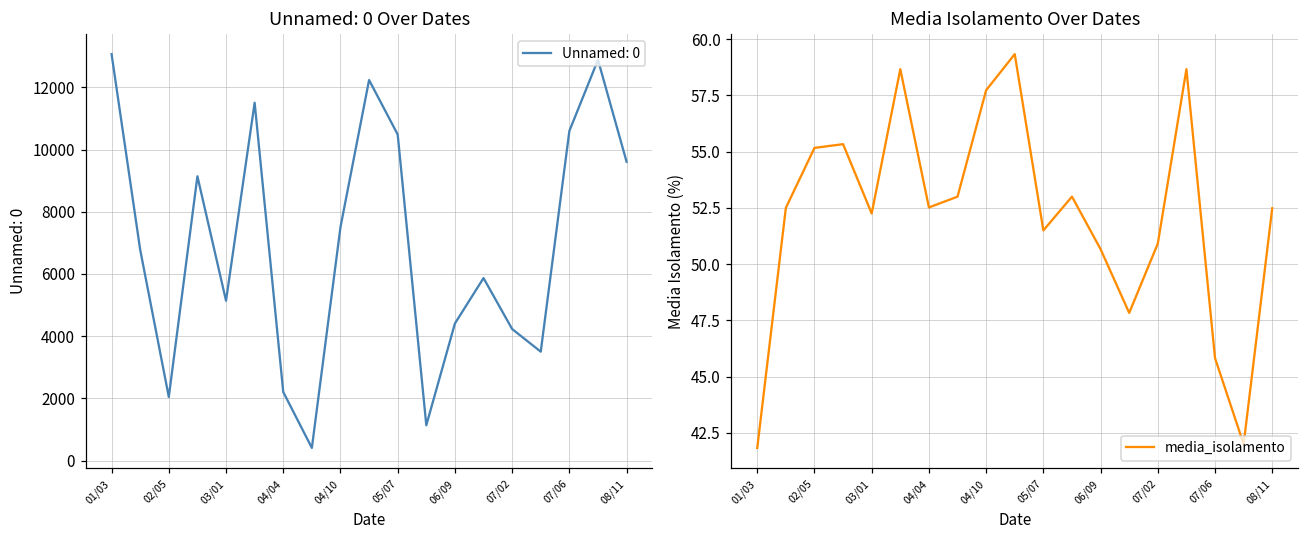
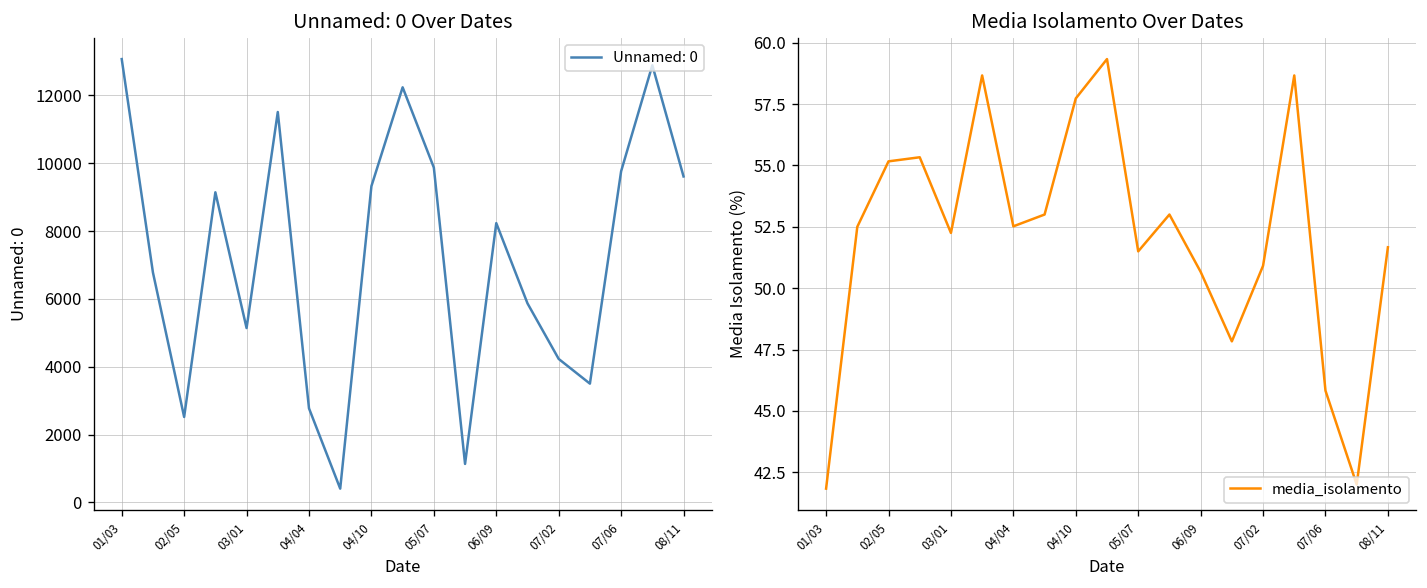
  {
    "Unnamed: 0 Over Dates": {
      "01/03": 13100,
-     "02/05": 2000,
+     "02/05": 2500,
      "03/01": 5100,
-     "04/04": 2200,
-     "04/10": 7500,
-     "05/07": 10500,
-     "06/09": 4400,
+     "04/04": 2800,
+     "04/10": 9300,
+     "05/07": 9900,
+     "06/09": 8200,
      "07/02": 4200,
-     "07/06": 10600,
+     "07/06": 9800,
      "08/11": 9600
    },
    "Media Isolamento Over Dates": {
      "01/03": 41.8,
      "02/05": 55.2,
      "03/01": 52.3,
      "04/04": 52.5,
      "04/10": 57.7,
      "05/07": 51.5,
      "06/09": 50.7,
      "07/02": 50.9,
      "07/06": 45.8,
-     "08/11": 52.5
+     "08/11": 51.7
    }
  }
